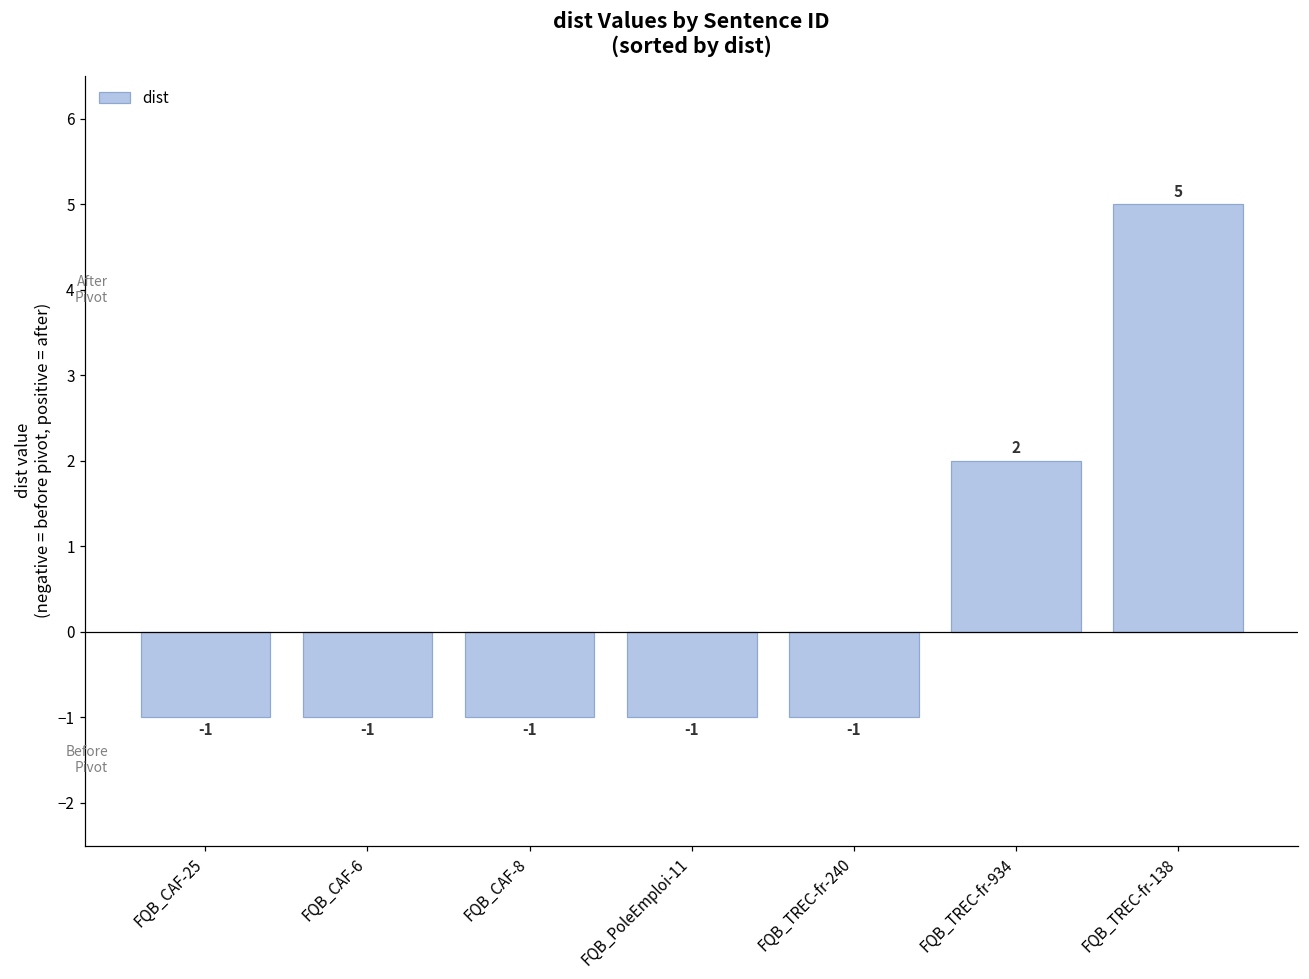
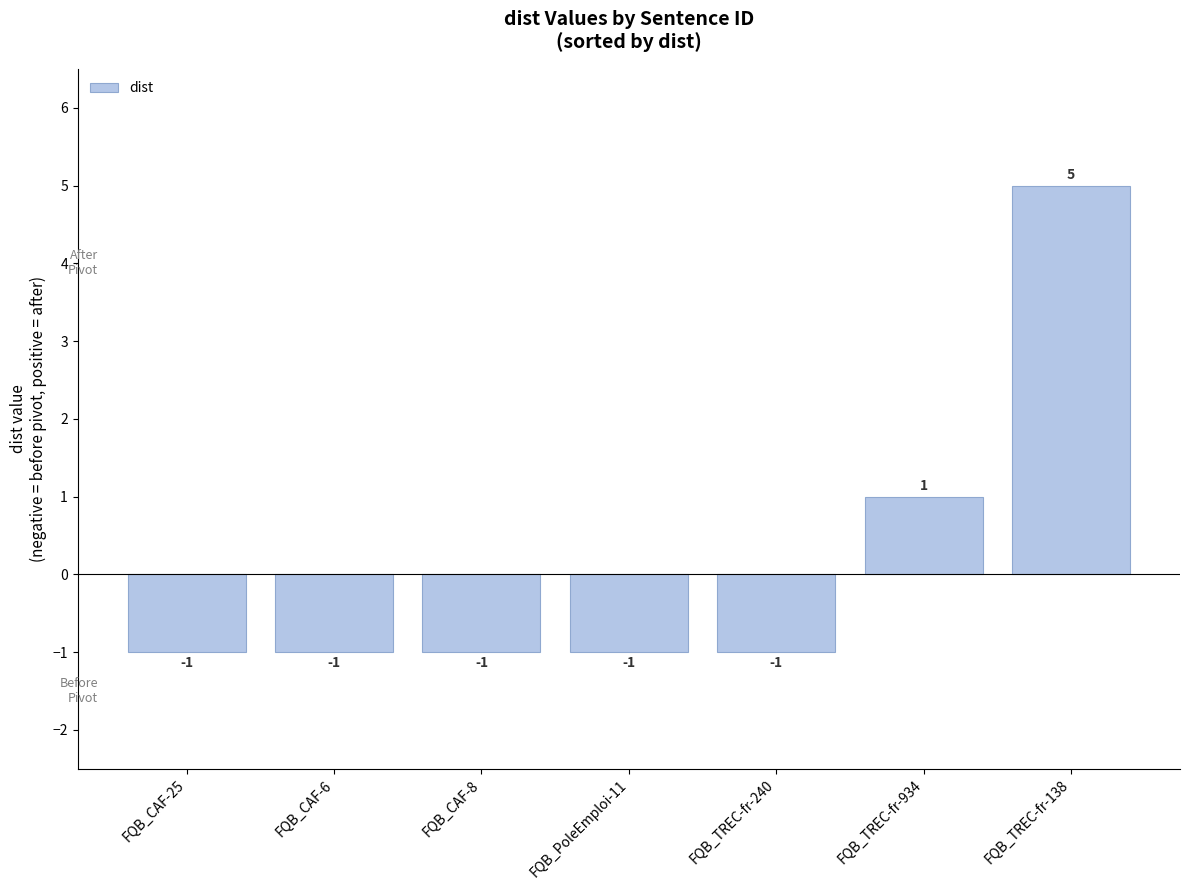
  {
    "FQB_CAF-25": -1,
    "FQB_CAF-6": -1,
    "FQB_CAF-8": -1,
    "FQB_PoleEmploi-11": -1,
    "FQB_TREC-fr-240": -1,
-   "FQB_TREC-fr-934": 2,
+   "FQB_TREC-fr-934": 1,
    "FQB_TREC-fr-138": 5
  }
